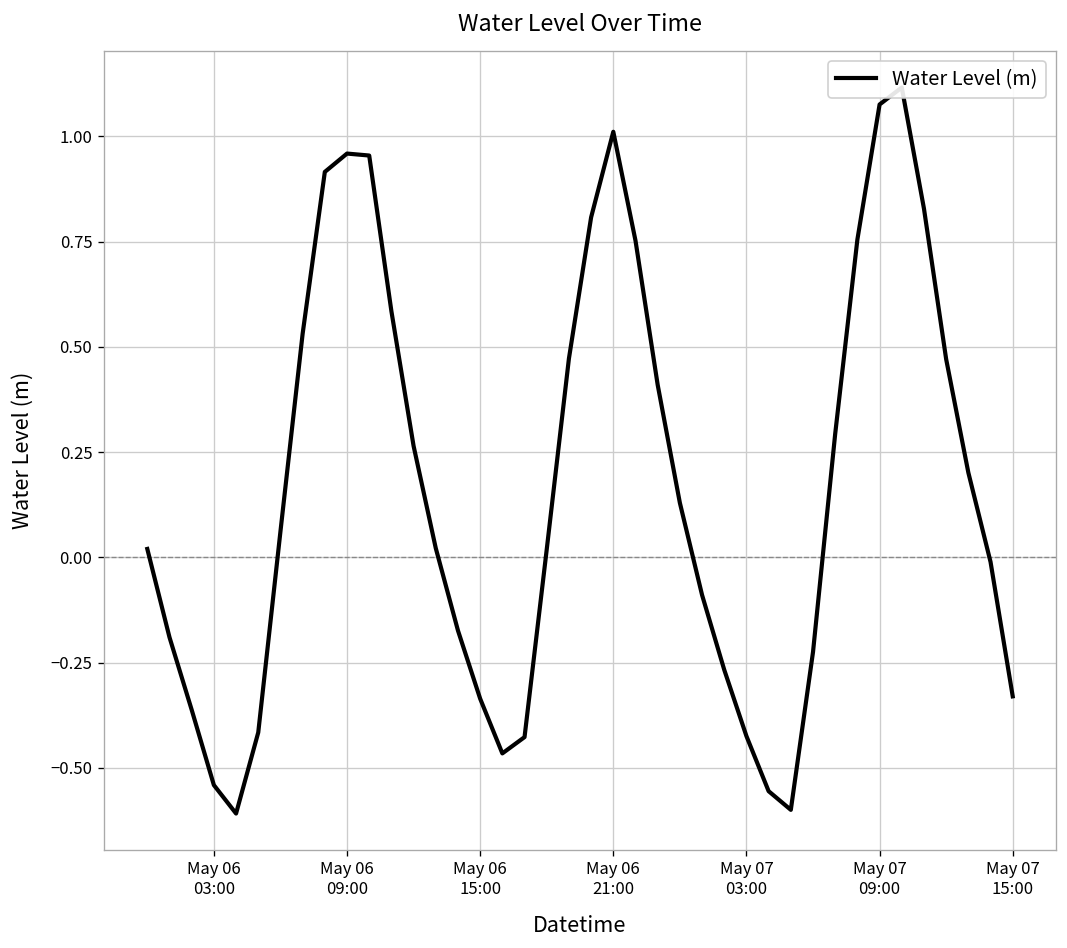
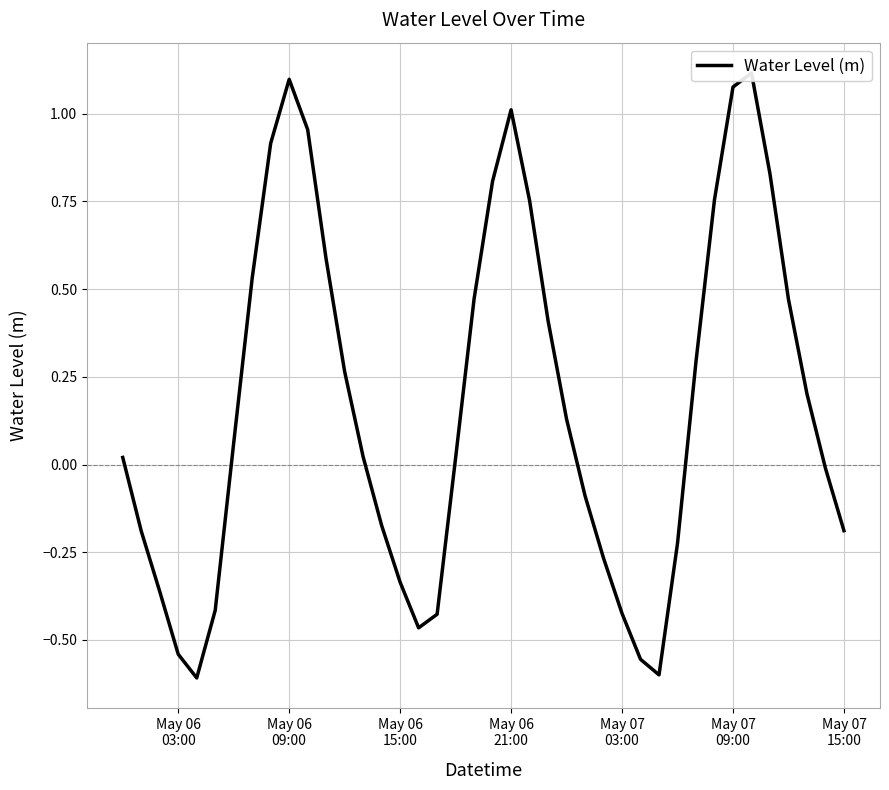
  {
    "May 06 03:00": -0.54,
-   "May 06 09:00": 0.96,
+   "May 06 09:00": 1.10,
    "May 06 15:00": -0.34,
    "May 06 21:00": 1.01,
    "May 07 03:00": -0.42,
    "May 07 09:00": 1.08,
-   "May 07 15:00": -0.33
+   "May 07 15:00": -0.19
  }
